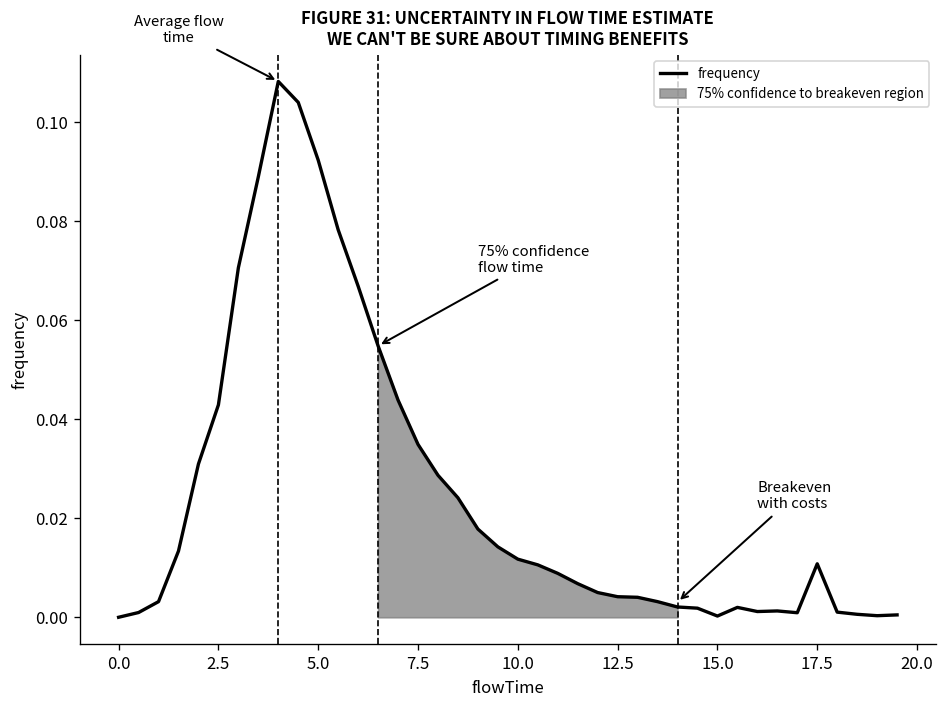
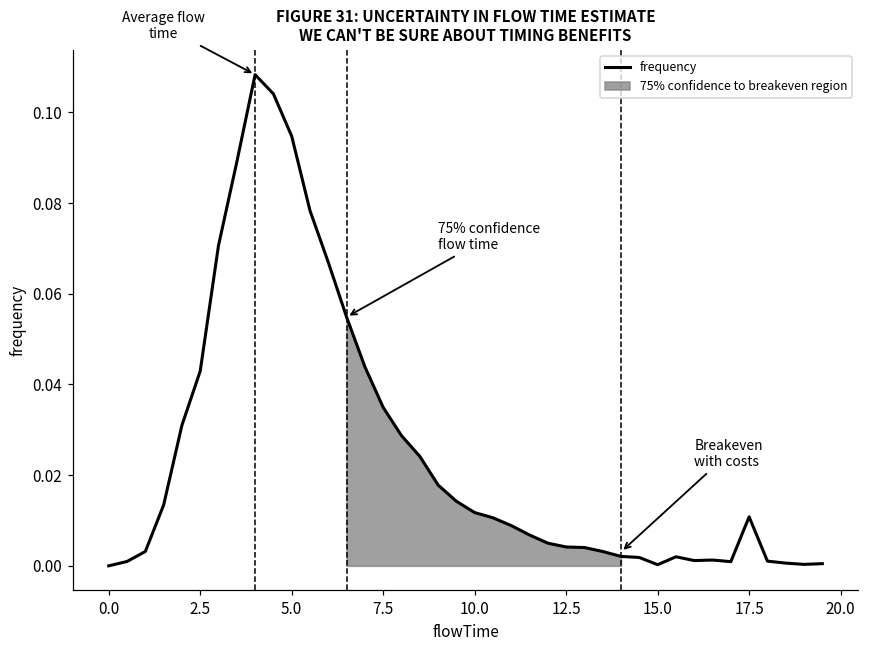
  {
    "frequency": {
      "0.0": 0.000,
      "2.5": 0.043,
-     "5.0": 0.092,
+     "5.0": 0.095,
      "15.0": 0.000,
      "17.5": 0.011
    }
  }
